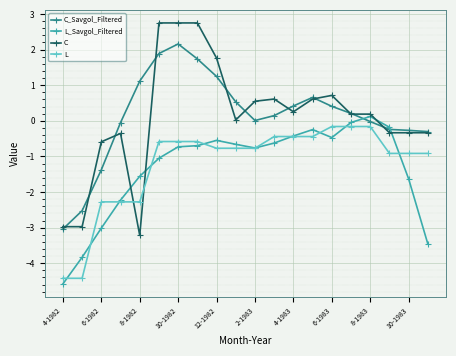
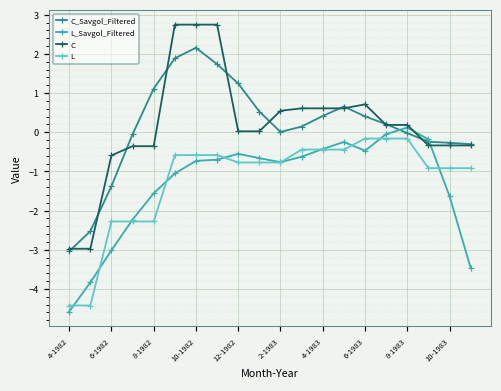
  {
    "C": {
      "6-1982": -0.6,
-     "8-1982": -3.2,
+     "8-1982": -0.4,
      "10-1982": 2.7,
-     "12-1982": 1.8,
+     "12-1982": 0.0,
      "2-1983": 0.5,
-     "4-1983": 0.3,
+     "4-1983": 0.6,
      "6-1983": 0.7
    }
  }
